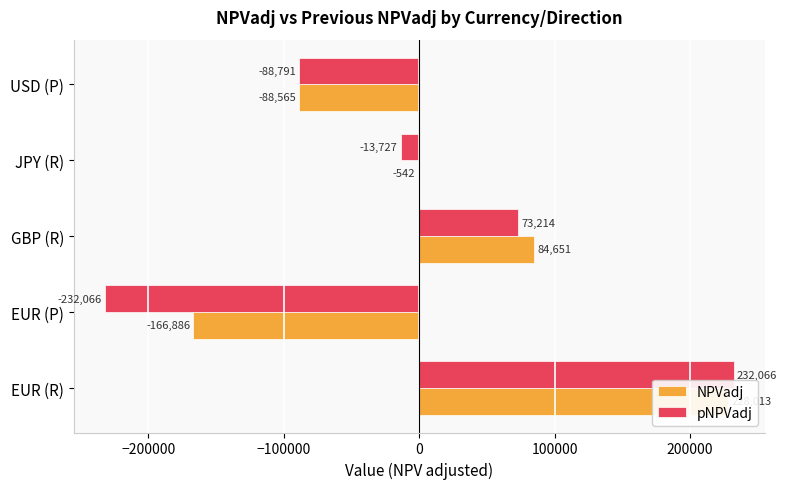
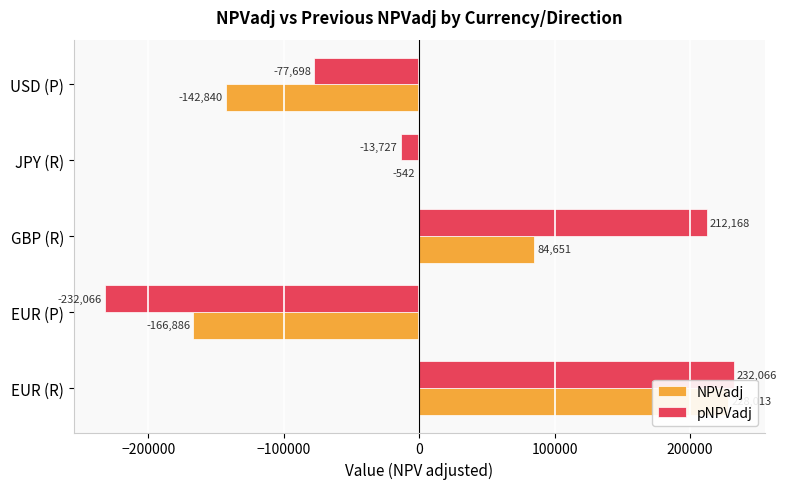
  {
    "NPVadj": {
-     "USD (P)": "-88,565",
+     "USD (P)": "-142,840",
      "JPY (R)": "-542",
      "GBP (R)": "84,651",
      "EUR (P)": "-166,886"
    },
    "pNPVadj": {
-     "USD (P)": "-88,791",
+     "USD (P)": "-77,698",
      "JPY (R)": "-13,727",
-     "GBP (R)": "73,214",
+     "GBP (R)": "212,168",
      "EUR (P)": "-232,066"
    }
  }
